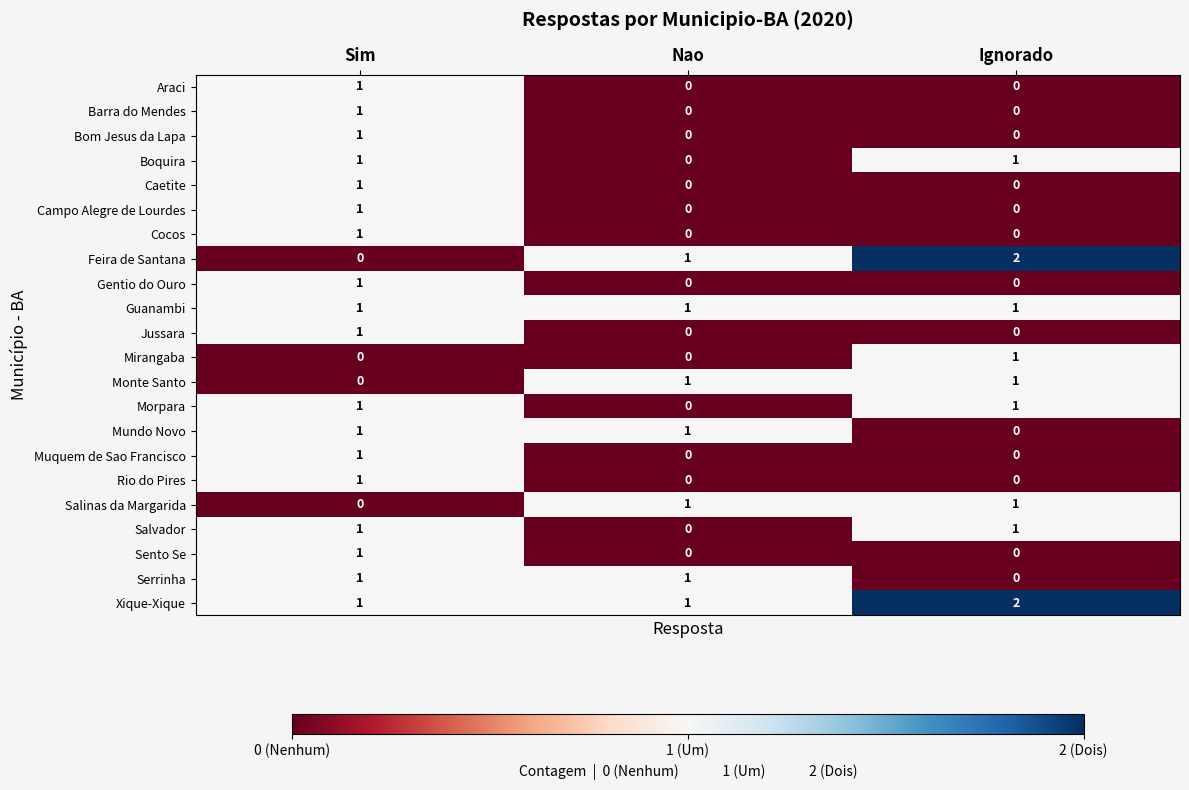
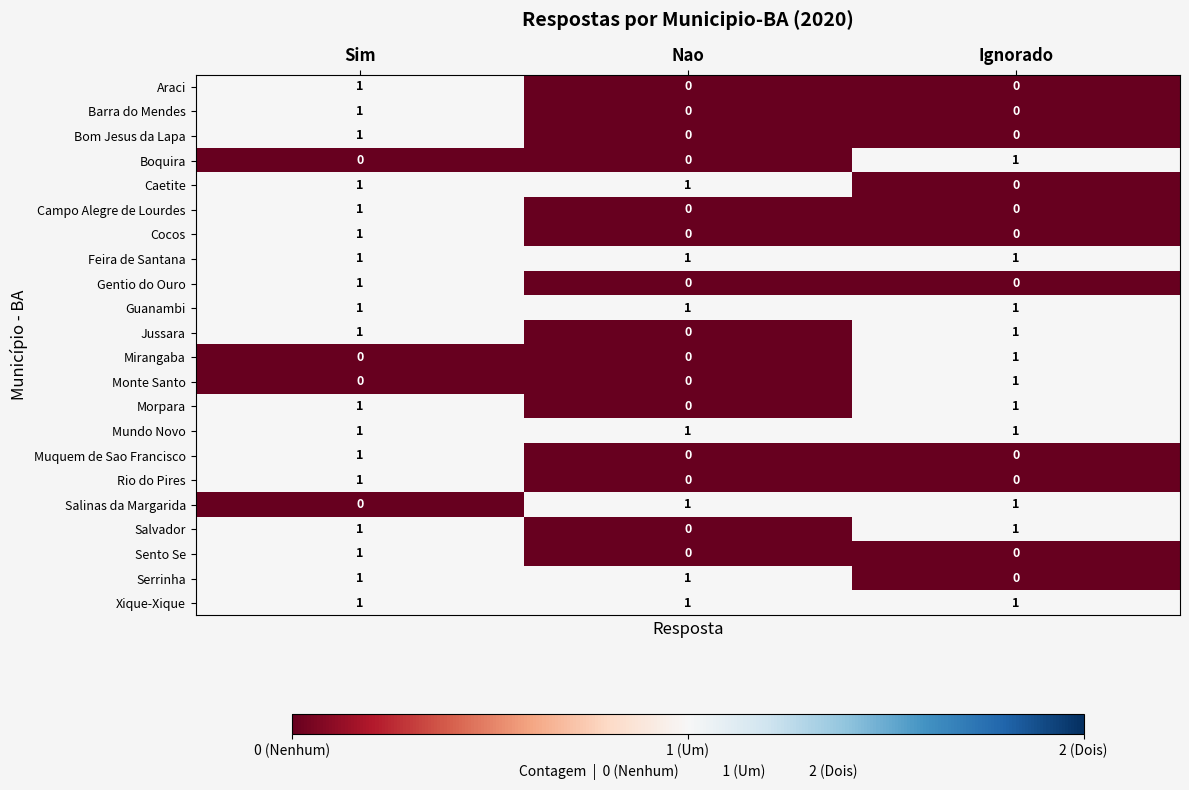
  {
    "Araci": {
      "Sim": 1,
      "Nao": 0,
      "Ignorado": 0
    },
    "Barra do Mendes": {
      "Sim": 1,
      "Nao": 0,
      "Ignorado": 0
    },
    "Bom Jesus da Lapa": {
      "Sim": 1,
      "Nao": 0,
      "Ignorado": 0
    },
    "Boquira": {
-     "Sim": 1,
+     "Sim": 0,
      "Nao": 0,
      "Ignorado": 1
    },
    "Caetite": {
      "Sim": 1,
-     "Nao": 0,
+     "Nao": 1,
      "Ignorado": 0
    },
    "Campo Alegre de Lourdes": {
      "Sim": 1,
      "Nao": 0,
      "Ignorado": 0
    },
    "Cocos": {
      "Sim": 1,
      "Nao": 0,
      "Ignorado": 0
    },
    "Feira de Santana": {
-     "Sim": 0,
+     "Sim": 1,
      "Nao": 1,
-     "Ignorado": 2
+     "Ignorado": 1
    },
    "Gentio do Ouro": {
      "Sim": 1,
      "Nao": 0,
      "Ignorado": 0
    },
    "Guanambi": {
      "Sim": 1,
      "Nao": 1,
      "Ignorado": 1
    },
    "Jussara": {
      "Sim": 1,
      "Nao": 0,
-     "Ignorado": 0
+     "Ignorado": 1
    },
    "Mirangaba": {
      "Sim": 0,
      "Nao": 0,
      "Ignorado": 1
    },
    "Monte Santo": {
      "Sim": 0,
-     "Nao": 1,
+     "Nao": 0,
      "Ignorado": 1
    },
    "Morpara": {
      "Sim": 1,
      "Nao": 0,
      "Ignorado": 1
    },
    "Mundo Novo": {
      "Sim": 1,
      "Nao": 1,
-     "Ignorado": 0
+     "Ignorado": 1
    },
    "Muquem de Sao Francisco": {
      "Sim": 1,
      "Nao": 0,
      "Ignorado": 0
    },
    "Rio do Pires": {
      "Sim": 1,
      "Nao": 0,
      "Ignorado": 0
    },
    "Salinas da Margarida": {
      "Sim": 0,
      "Nao": 1,
      "Ignorado": 1
    },
    "Salvador": {
      "Sim": 1,
      "Nao": 0,
      "Ignorado": 1
    },
    "Sento Se": {
      "Sim": 1,
      "Nao": 0,
      "Ignorado": 0
    },
    "Serrinha": {
      "Sim": 1,
      "Nao": 1,
      "Ignorado": 0
    },
    "Xique-Xique": {
      "Sim": 1,
      "Nao": 1,
-     "Ignorado": 2
+     "Ignorado": 1
    }
  }
